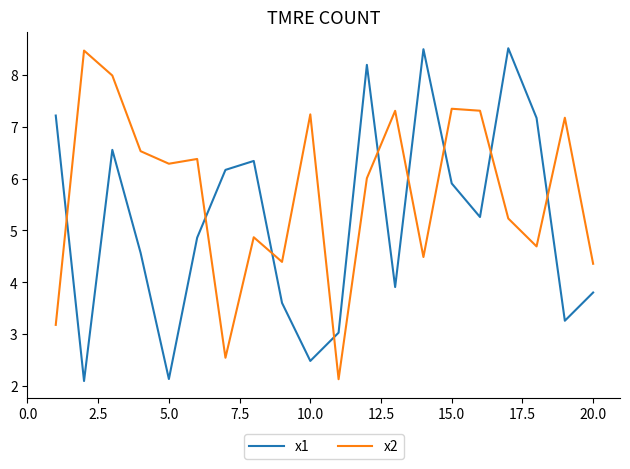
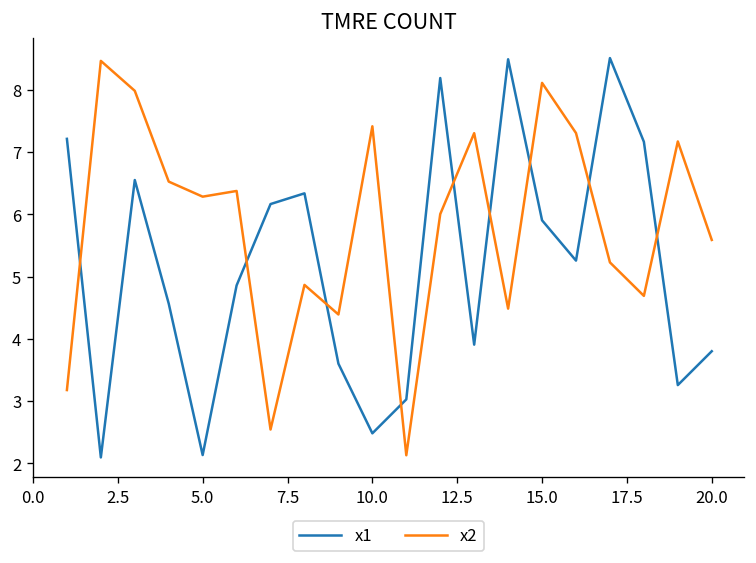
  {
    "x1": {
      "5.0": 2.1,
      "10.0": 2.5,
      "15.0": 5.9,
      "20.0": 3.8
    },
    "x2": {
      "5.0": 6.3,
-     "10.0": 7.2,
-     "15.0": 7.3,
-     "20.0": 4.4
+     "10.0": 7.4,
+     "15.0": 8.1,
+     "20.0": 5.6
    }
  }
